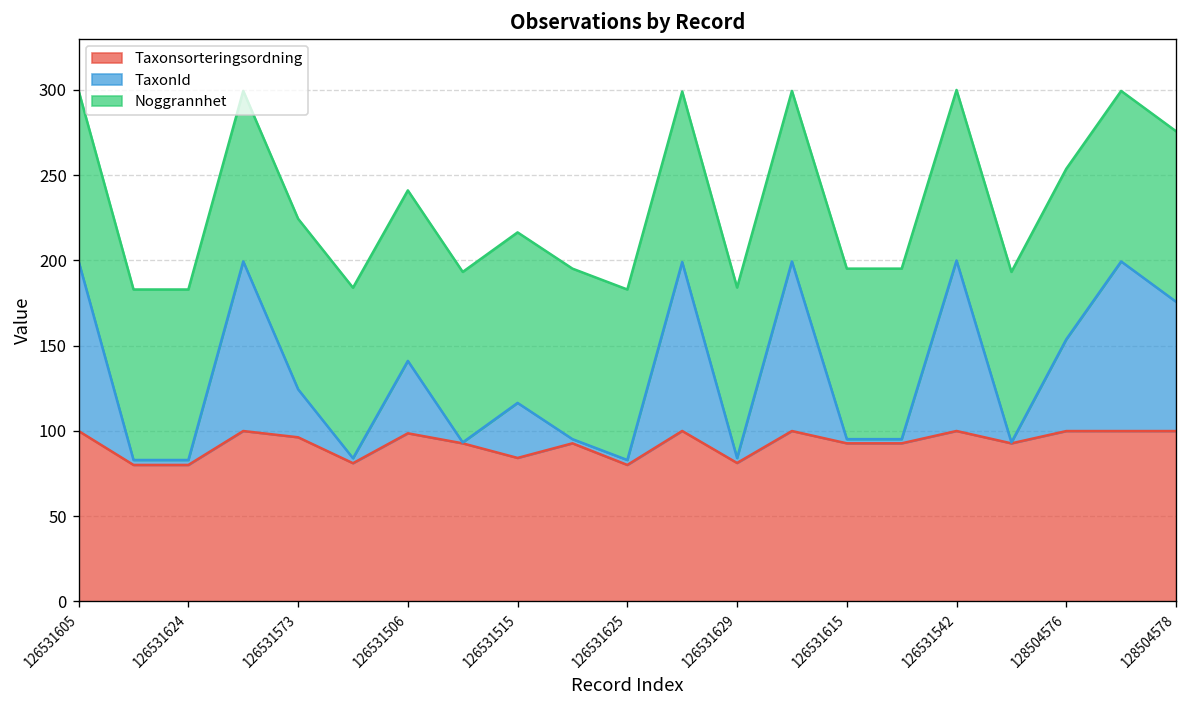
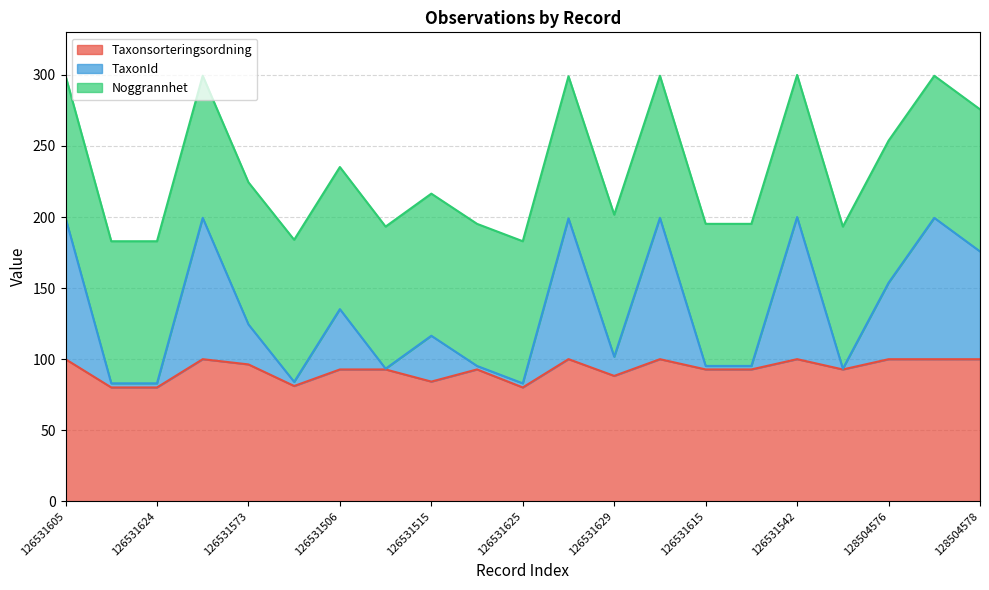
  {
    "Taxonsorteringsordning": {
      "126531605": 100,
      "126531624": 80,
      "126531573": 96,
-     "126531506": 99,
+     "126531506": 93,
      "126531515": 84,
      "126531625": 80,
-     "126531629": 81,
+     "126531629": 88,
      "126531615": 93,
      "126531542": 100,
      "128504576": 100,
      "128504578": 100
    },
    "TaxonId": {
      "126531605": 99,
      "126531624": 3,
      "126531573": 28,
      "126531506": 42,
      "126531515": 32,
      "126531625": 3,
-     "126531629": 3,
+     "126531629": 13,
      "126531615": 2,
      "126531542": 100,
      "128504576": 54,
      "128504578": 76
    },
    "Noggrannhet": {
      "126531605": 100,
      "126531624": 100,
      "126531573": 100,
      "126531506": 100,
      "126531515": 100,
      "126531625": 100,
      "126531629": 100,
      "126531615": 100,
      "126531542": 100,
      "128504576": 100,
      "128504578": 100
    }
  }
